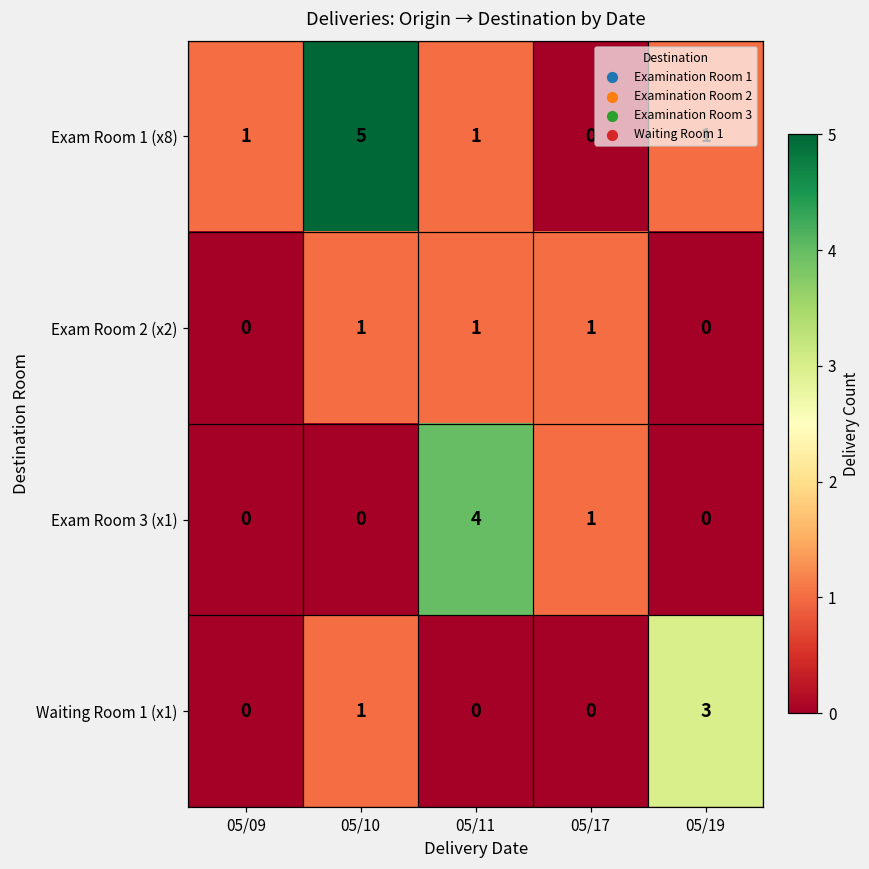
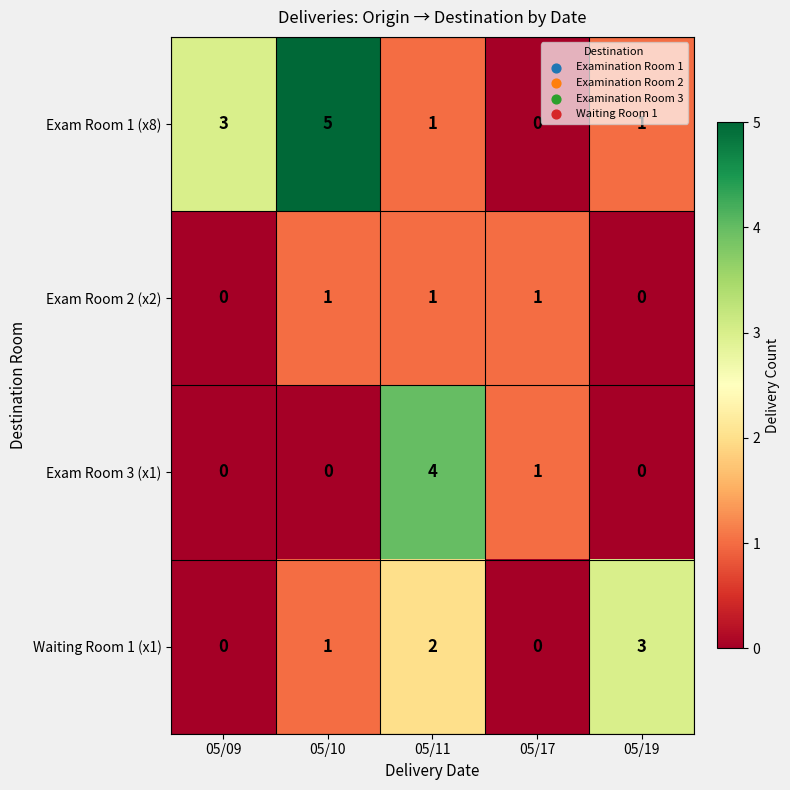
  {
    "Exam Room 1 (x8)": {
-     "05/09": 1,
+     "05/09": 3,
      "05/10": 5,
      "05/11": 1
    },
    "Exam Room 2 (x2)": {
      "05/09": 0,
      "05/10": 1,
      "05/11": 1,
      "05/17": 1,
      "05/19": 0
    },
    "Exam Room 3 (x1)": {
      "05/09": 0,
      "05/10": 0,
      "05/11": 4,
      "05/17": 1,
      "05/19": 0
    },
    "Waiting Room 1 (x1)": {
      "05/09": 0,
      "05/10": 1,
-     "05/11": 0,
+     "05/11": 2,
      "05/17": 0,
      "05/19": 3
    }
  }
